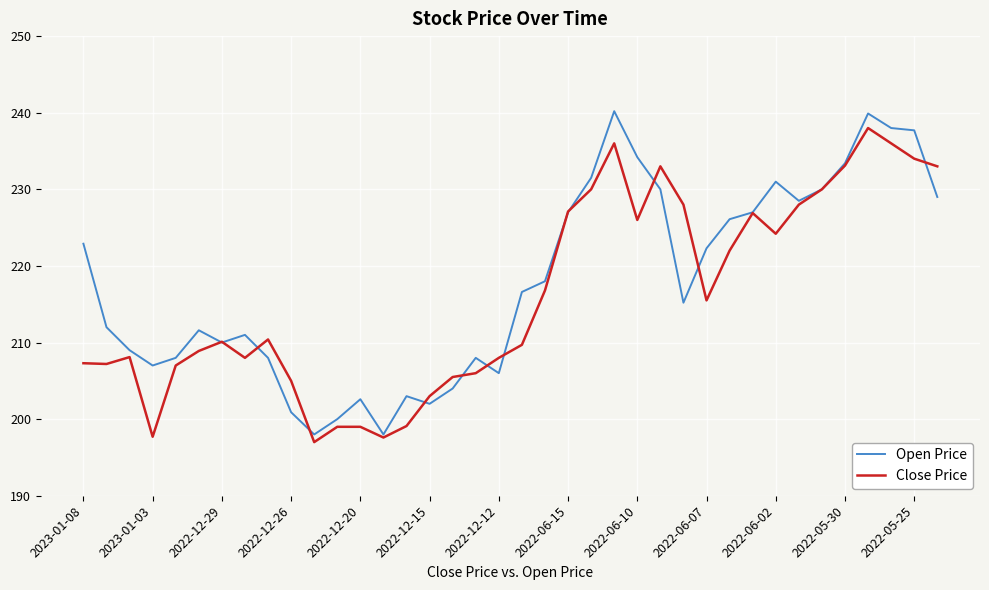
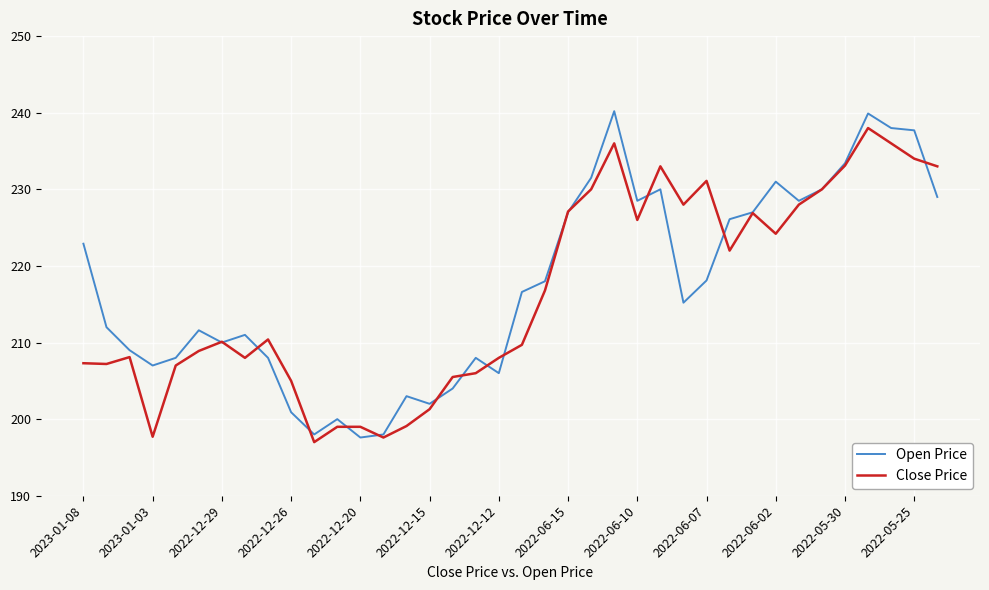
  {
    "Open Price": {
      "2023-01-08": 223,
      "2023-01-03": 207,
      "2022-12-26": 201,
-     "2022-12-20": 203,
+     "2022-12-20": 198,
      "2022-12-15": 202,
      "2022-12-12": 206,
-     "2022-06-10": 234,
-     "2022-06-07": 222,
+     "2022-06-10": 229,
+     "2022-06-07": 218,
      "2022-06-02": 231,
      "2022-05-25": 238
    },
    "Close Price": {
      "2023-01-08": 207,
      "2023-01-03": 198,
      "2022-12-26": 205,
      "2022-12-20": 199,
-     "2022-12-15": 203,
+     "2022-12-15": 201,
      "2022-12-12": 208,
      "2022-06-10": 226,
-     "2022-06-07": 216,
+     "2022-06-07": 231,
      "2022-06-02": 224,
      "2022-05-25": 234
    }
  }
